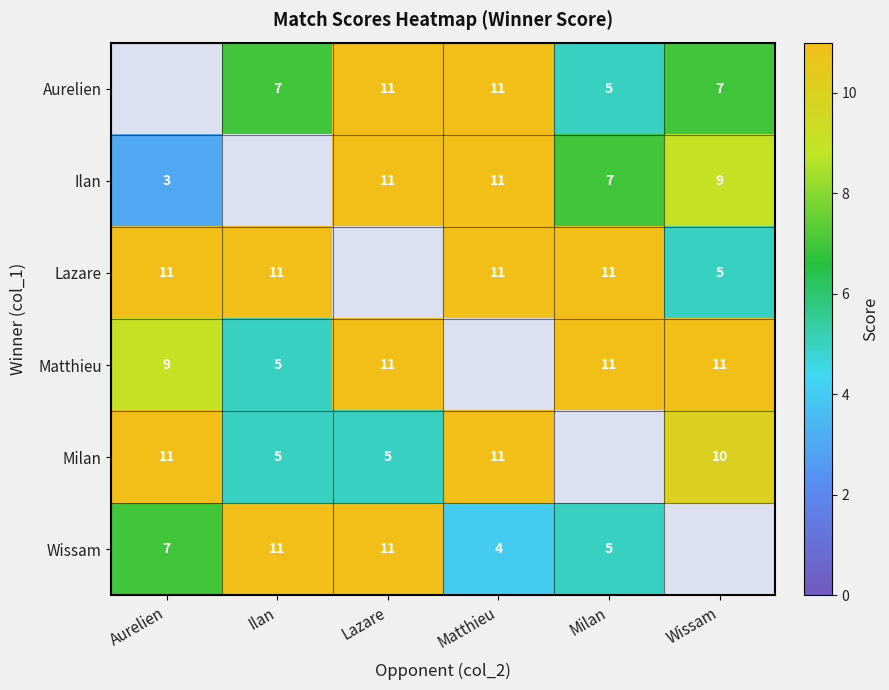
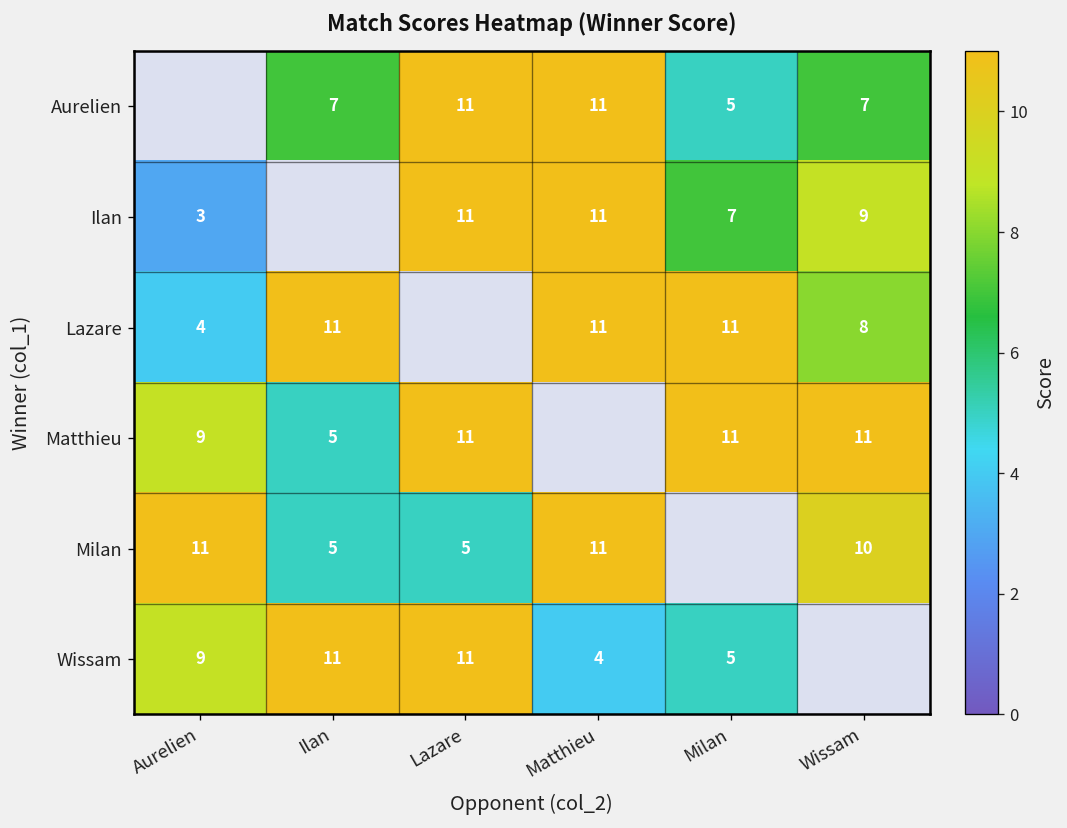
  {
    "Aurelien": {
      "Ilan": 7,
      "Lazare": 11,
      "Matthieu": 11,
      "Milan": 5,
      "Wissam": 7
    },
    "Ilan": {
      "Aurelien": 3,
      "Lazare": 11,
      "Matthieu": 11,
      "Milan": 7,
      "Wissam": 9
    },
    "Lazare": {
-     "Aurelien": 11,
+     "Aurelien": 4,
      "Ilan": 11,
      "Matthieu": 11,
      "Milan": 11,
-     "Wissam": 5
+     "Wissam": 8
    },
    "Matthieu": {
      "Aurelien": 9,
      "Ilan": 5,
      "Lazare": 11,
      "Milan": 11,
      "Wissam": 11
    },
    "Milan": {
      "Aurelien": 11,
      "Ilan": 5,
      "Lazare": 5,
      "Matthieu": 11,
      "Wissam": 10
    },
    "Wissam": {
-     "Aurelien": 7,
+     "Aurelien": 9,
      "Ilan": 11,
      "Lazare": 11,
      "Matthieu": 4,
      "Milan": 5
    }
  }
